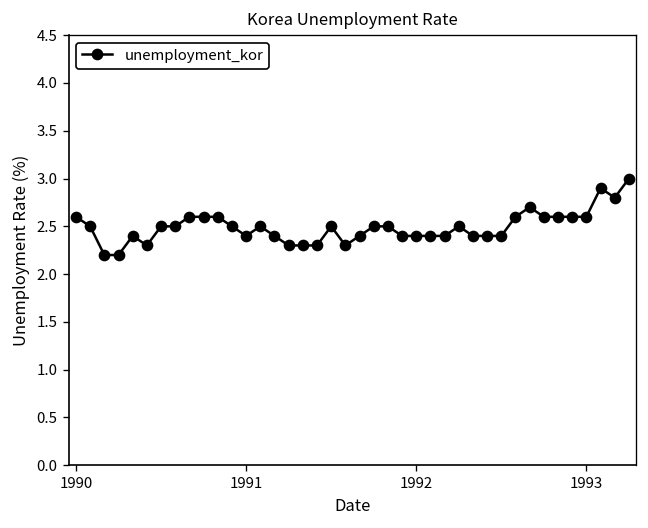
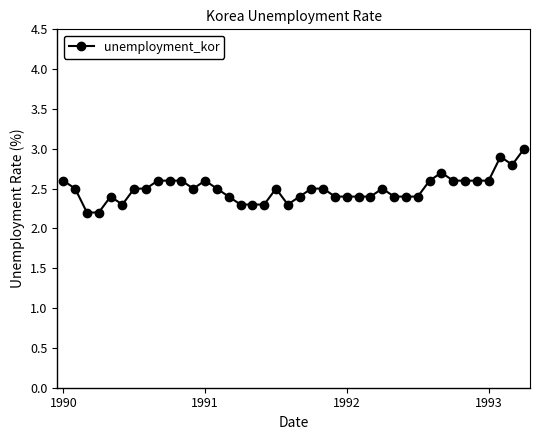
  {
    "1990": 2.6,
-   "1991": 2.4,
+   "1991": 2.6,
    "1992": 2.4,
    "1993": 2.6
  }
